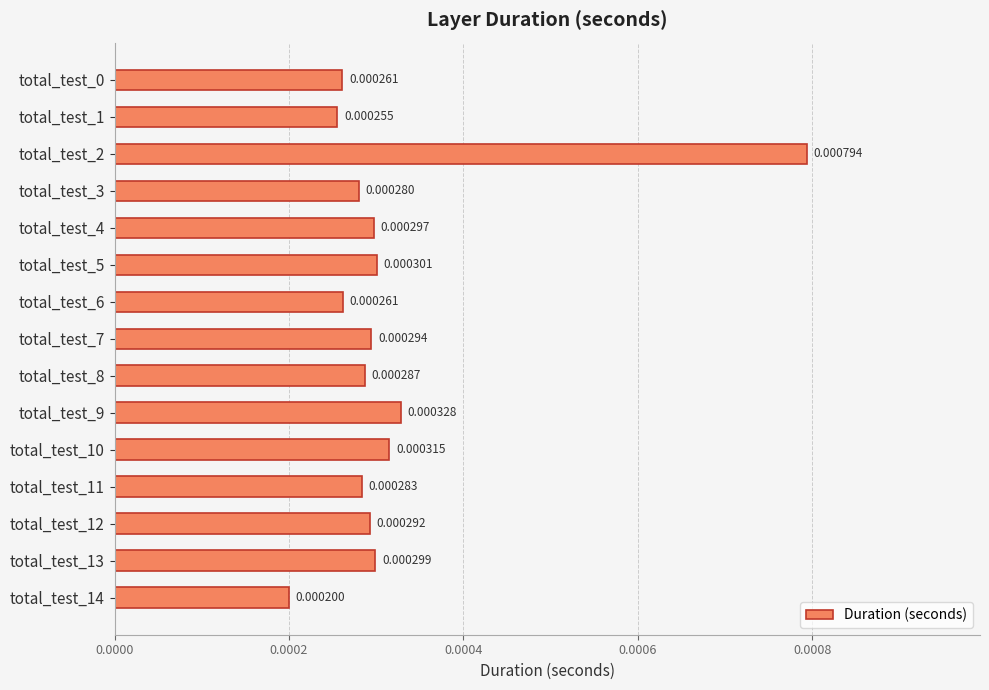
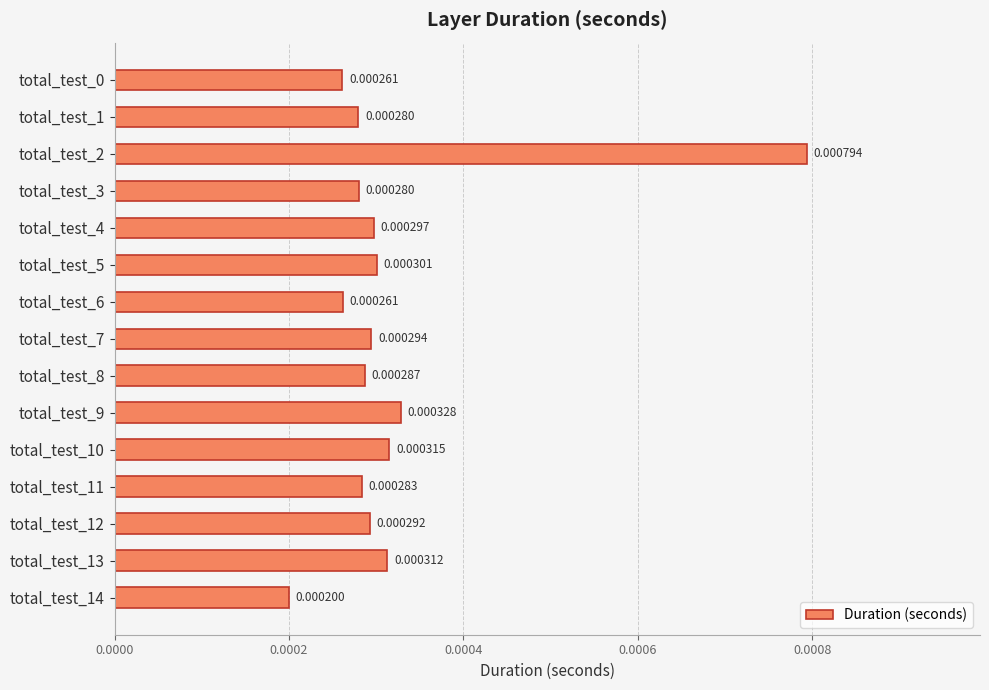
  {
    "total_test_0": 0.000261,
-   "total_test_1": 0.000255,
+   "total_test_1": 0.000280,
    "total_test_2": 0.000794,
    "total_test_3": 0.000280,
    "total_test_4": 0.000297,
    "total_test_5": 0.000301,
    "total_test_6": 0.000261,
    "total_test_7": 0.000294,
    "total_test_8": 0.000287,
    "total_test_9": 0.000328,
    "total_test_10": 0.000315,
    "total_test_11": 0.000283,
    "total_test_12": 0.000292,
-   "total_test_13": 0.000299,
+   "total_test_13": 0.000312,
    "total_test_14": 0.000200
  }
